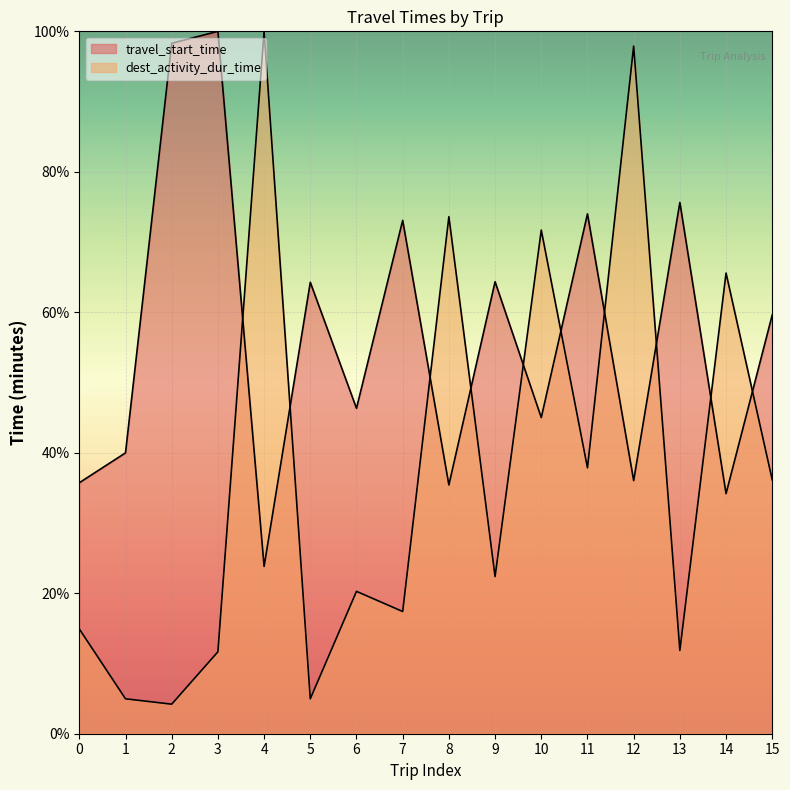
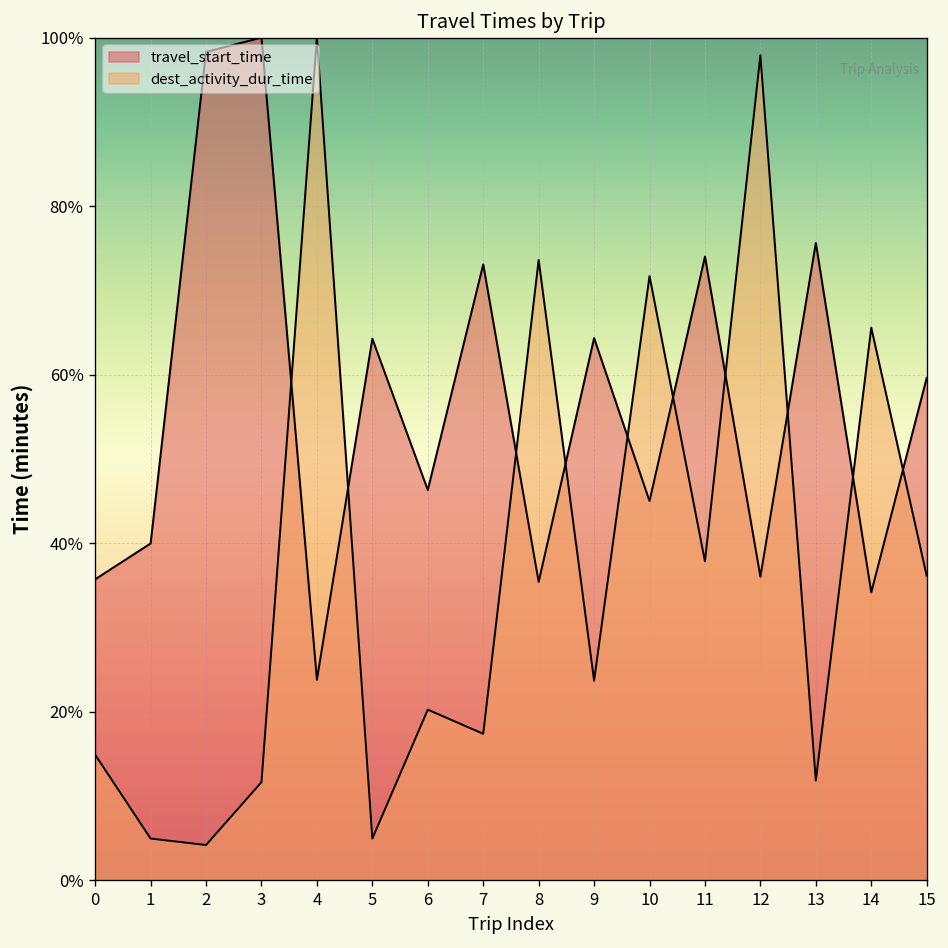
  {
    "travel_start_time": {
      "0": "36%",
      "1": "40%",
      "3": "100%",
      "4": "24%",
      "5": "64%",
      "6": "46%",
      "7": "73%",
      "8": "35%",
      "9": "64%",
      "10": "45%",
      "11": "74%",
      "12": "36%",
      "13": "76%",
      "14": "34%",
      "15": "60%"
    },
    "dest_activity_dur_time": {
      "0": "15%",
      "1": "5%",
      "2": "4%",
      "3": "12%",
      "4": "100%",
      "5": "5%",
      "6": "20%",
      "7": "17%",
      "8": "74%",
-     "9": "22%",
+     "9": "24%",
      "10": "72%",
      "11": "38%",
      "12": "98%",
      "13": "12%",
      "14": "66%",
      "15": "36%"
    }
  }
